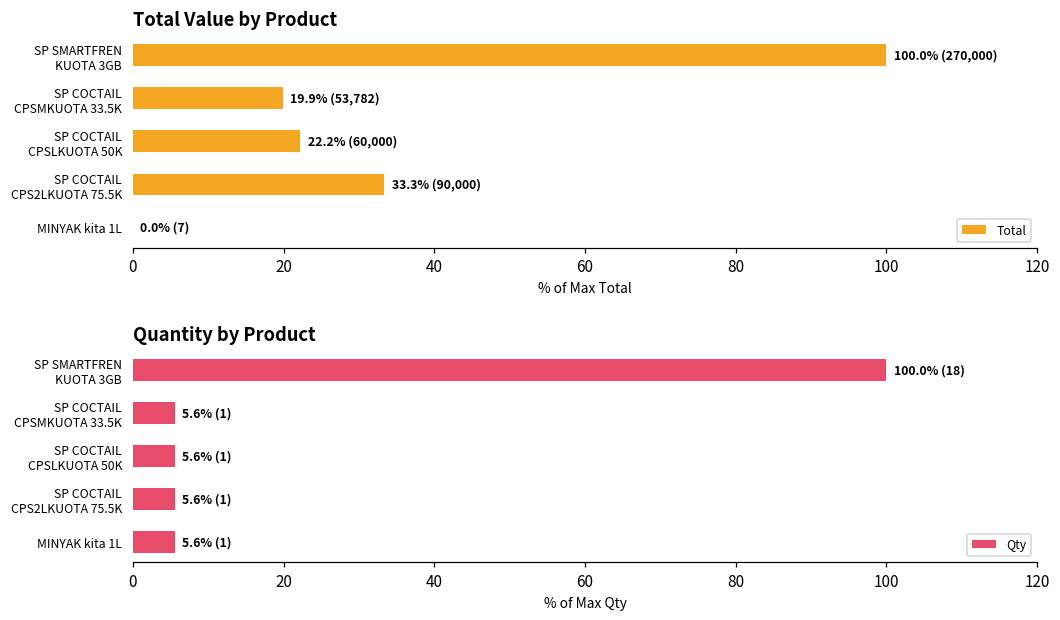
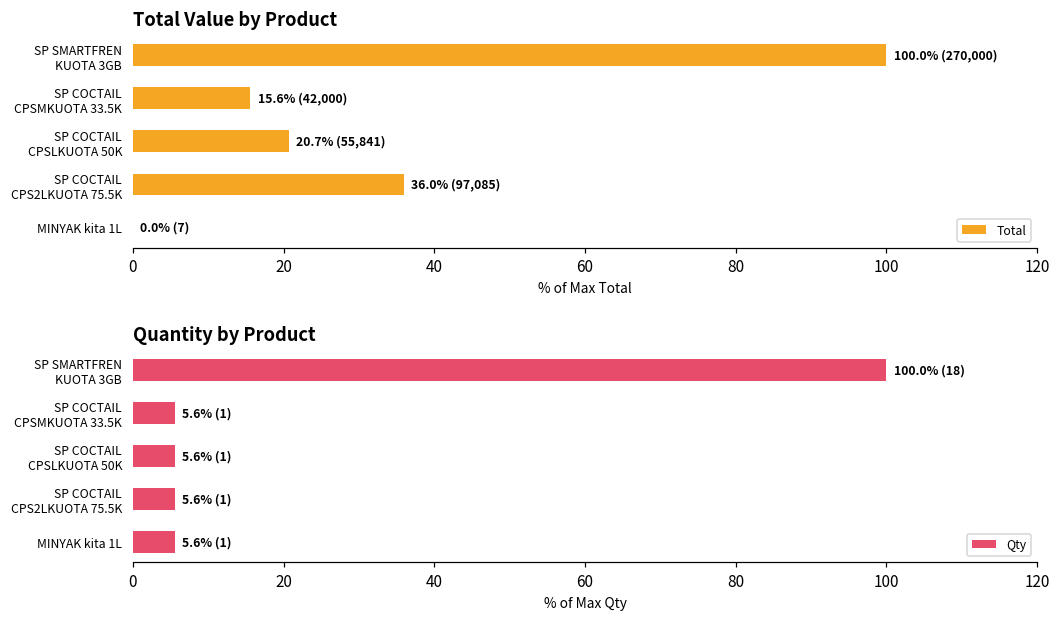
  {
    "Total Value by Product": {
      "SP SMARTFREN KUOTA 3GB": "100.0%",
-     "SP COCTAIL CPSMKUOTA 33.5K": "19.9% (53,782)",
-     "SP COCTAIL CPSLKUOTA 50K": "22.2% (60,000)",
-     "SP COCTAIL CPS2LKUOTA 75.5K": "33.3% (90,000)",
+     "SP COCTAIL CPSMKUOTA 33.5K": "15.6% (42,000)",
+     "SP COCTAIL CPSLKUOTA 50K": "20.7% (55,841)",
+     "SP COCTAIL CPS2LKUOTA 75.5K": "36.0% (97,085)",
      "MINYAK kita 1L": "0.0%"
    },
    "Quantity by Product": {
      "SP SMARTFREN KUOTA 3GB": "100.0%",
      "SP COCTAIL CPSMKUOTA 33.5K": "5.6%",
      "SP COCTAIL CPSLKUOTA 50K": "5.6%",
      "SP COCTAIL CPS2LKUOTA 75.5K": "5.6%",
      "MINYAK kita 1L": "5.6%"
    }
  }
